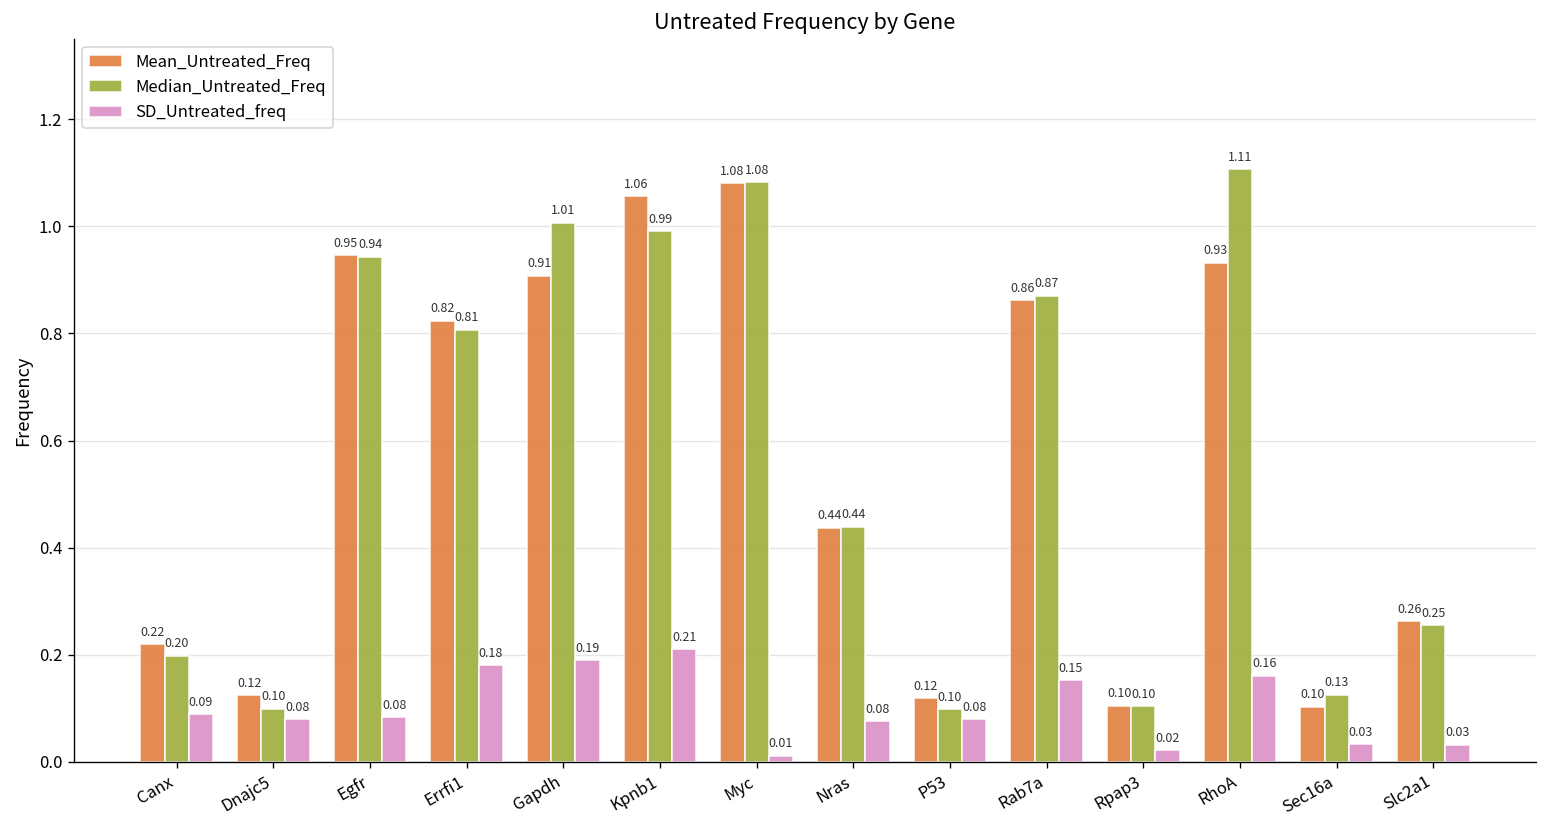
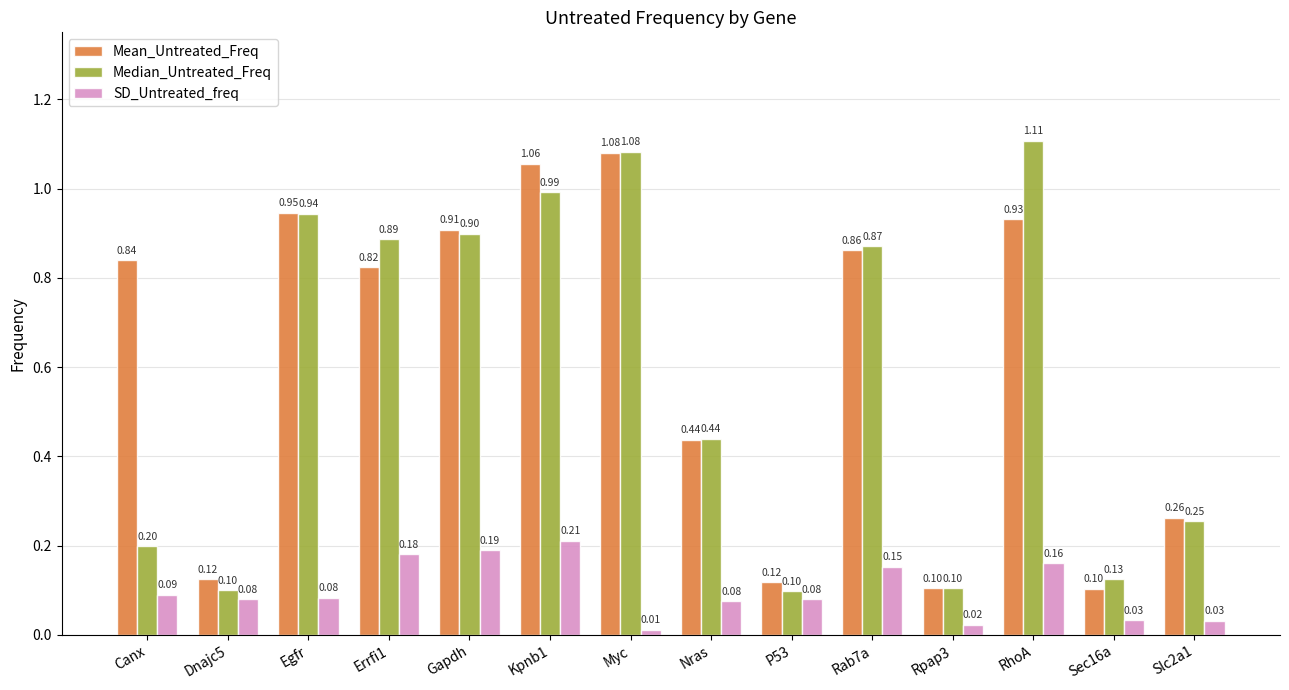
  {
    "Mean_Untreated_Freq": {
-     "Canx": 0.22,
+     "Canx": 0.84,
      "Dnajc5": 0.12,
      "Egfr": 0.95,
      "Errfi1": 0.82,
      "Gapdh": 0.91,
      "Kpnb1": 1.06,
      "Myc": 1.08,
      "Nras": 0.44,
      "P53": 0.12,
      "Rab7a": 0.86,
      "Rpap3": 0.10,
      "RhoA": 0.93,
      "Sec16a": 0.10,
      "Slc2a1": 0.26
    },
    "Median_Untreated_Freq": {
      "Canx": 0.20,
      "Dnajc5": 0.10,
      "Egfr": 0.94,
-     "Errfi1": 0.81,
-     "Gapdh": 1.01,
+     "Errfi1": 0.89,
+     "Gapdh": 0.90,
      "Kpnb1": 0.99,
      "Myc": 1.08,
      "Nras": 0.44,
      "P53": 0.10,
      "Rab7a": 0.87,
      "Rpap3": 0.10,
      "RhoA": 1.11,
      "Sec16a": 0.13,
      "Slc2a1": 0.25
    },
    "SD_Untreated_freq": {
      "Canx": 0.09,
      "Dnajc5": 0.08,
      "Egfr": 0.08,
      "Errfi1": 0.18,
      "Gapdh": 0.19,
      "Kpnb1": 0.21,
      "Myc": 0.01,
      "Nras": 0.08,
      "P53": 0.08,
      "Rab7a": 0.15,
      "Rpap3": 0.02,
      "RhoA": 0.16,
      "Sec16a": 0.03,
      "Slc2a1": 0.03
    }
  }
